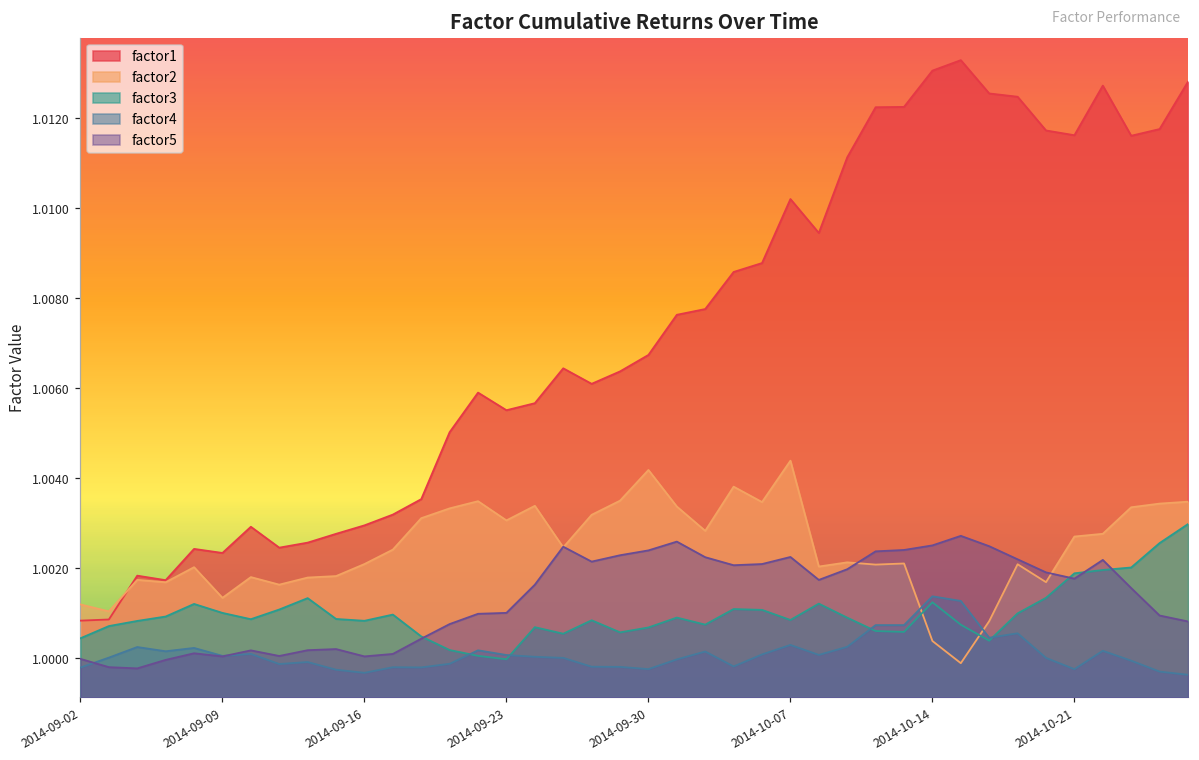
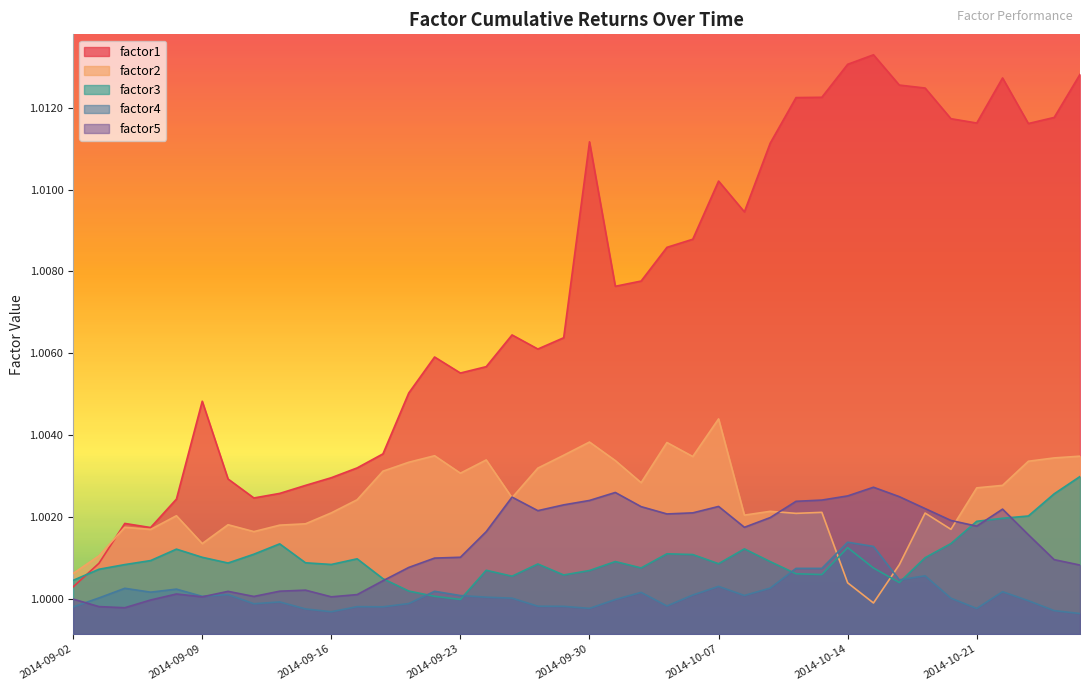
  {
    "factor1": {
-     "2014-09-02": 1.0008,
-     "2014-09-09": 1.0023,
+     "2014-09-02": 1.0003,
+     "2014-09-09": 1.0048,
      "2014-09-16": 1.0030,
      "2014-09-23": 1.0055,
-     "2014-09-30": 1.0067,
+     "2014-09-30": 1.0112,
      "2014-10-07": 1.0102,
      "2014-10-14": 1.0131,
      "2014-10-21": 1.0116
    },
    "factor2": {
-     "2014-09-02": 1.0012,
+     "2014-09-02": 1.0006,
      "2014-09-09": 1.0013,
      "2014-09-16": 1.0021,
      "2014-09-23": 1.0031,
-     "2014-09-30": 1.0042,
+     "2014-09-30": 1.0038,
      "2014-10-07": 1.0044,
      "2014-10-14": 1.0004,
      "2014-10-21": 1.0027
    }
  }
